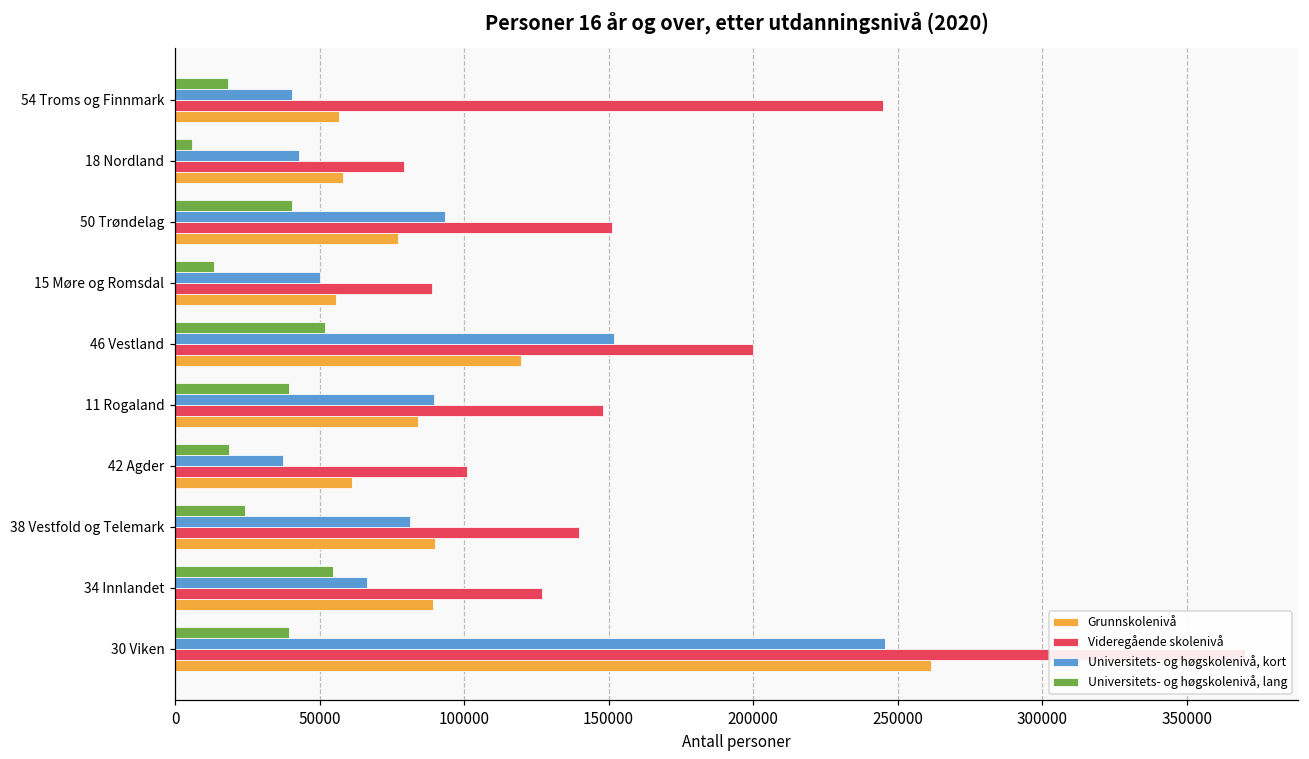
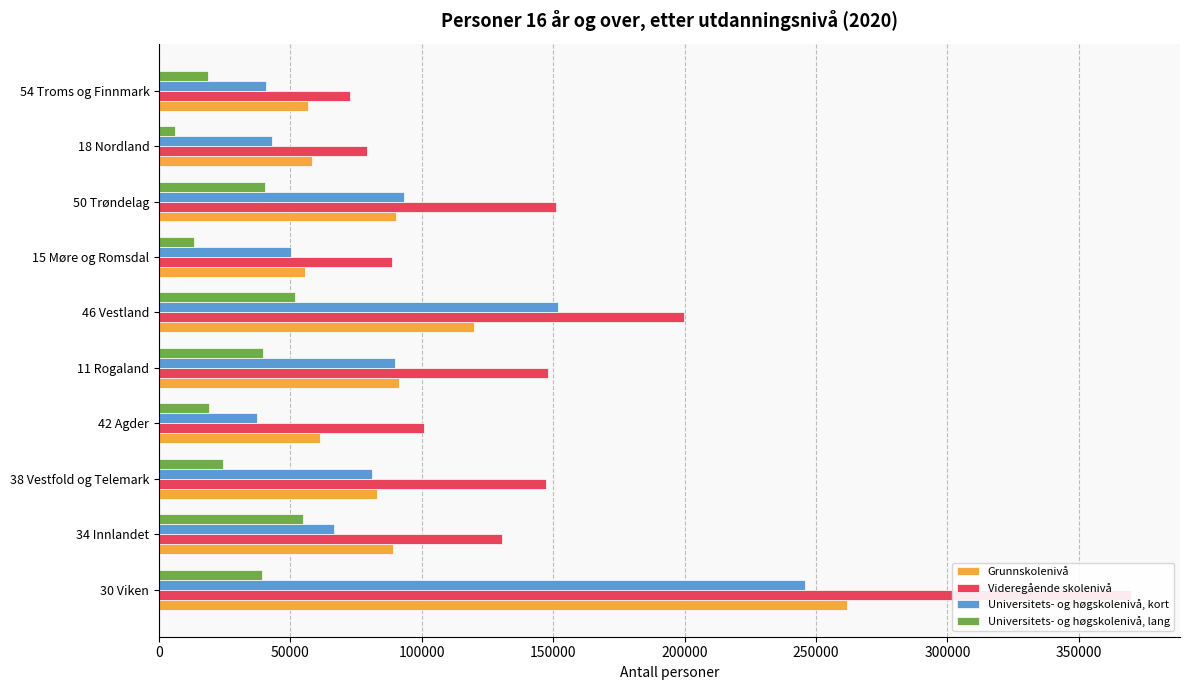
  {
    "Grunnskolenivå": {
      "54 Troms og Finnmark": 57000,
      "18 Nordland": 58000,
-     "50 Trøndelag": 77000,
+     "50 Trøndelag": 90000,
      "15 Møre og Romsdal": 56000,
      "46 Vestland": 120000,
-     "11 Rogaland": 84000,
+     "11 Rogaland": 91000,
      "42 Agder": 61000,
-     "38 Vestfold og Telemark": 90000,
+     "38 Vestfold og Telemark": 83000,
      "34 Innlandet": 89000,
      "30 Viken": 262000
    },
    "Videregående skolenivå": {
-     "54 Troms og Finnmark": 245000,
+     "54 Troms og Finnmark": 73000,
      "18 Nordland": 79000,
      "50 Trøndelag": 151000,
      "15 Møre og Romsdal": 89000,
      "46 Vestland": 200000,
      "11 Rogaland": 148000,
      "42 Agder": 101000,
-     "38 Vestfold og Telemark": 140000,
-     "34 Innlandet": 127000
+     "38 Vestfold og Telemark": 147000,
+     "34 Innlandet": 131000
    },
    "Universitets- og høgskolenivå, kort": {
      "54 Troms og Finnmark": 41000,
      "18 Nordland": 43000,
      "50 Trøndelag": 93000,
      "15 Møre og Romsdal": 50000,
      "46 Vestland": 152000,
      "11 Rogaland": 90000,
      "42 Agder": 37000,
      "38 Vestfold og Telemark": 81000,
      "34 Innlandet": 67000,
      "30 Viken": 246000
    },
    "Universitets- og høgskolenivå, lang": {
      "54 Troms og Finnmark": 18000,
      "18 Nordland": 6000,
      "50 Trøndelag": 40000,
      "15 Møre og Romsdal": 13000,
      "46 Vestland": 52000,
      "11 Rogaland": 40000,
      "42 Agder": 19000,
      "38 Vestfold og Telemark": 24000,
      "34 Innlandet": 55000,
      "30 Viken": 39000
    }
  }
